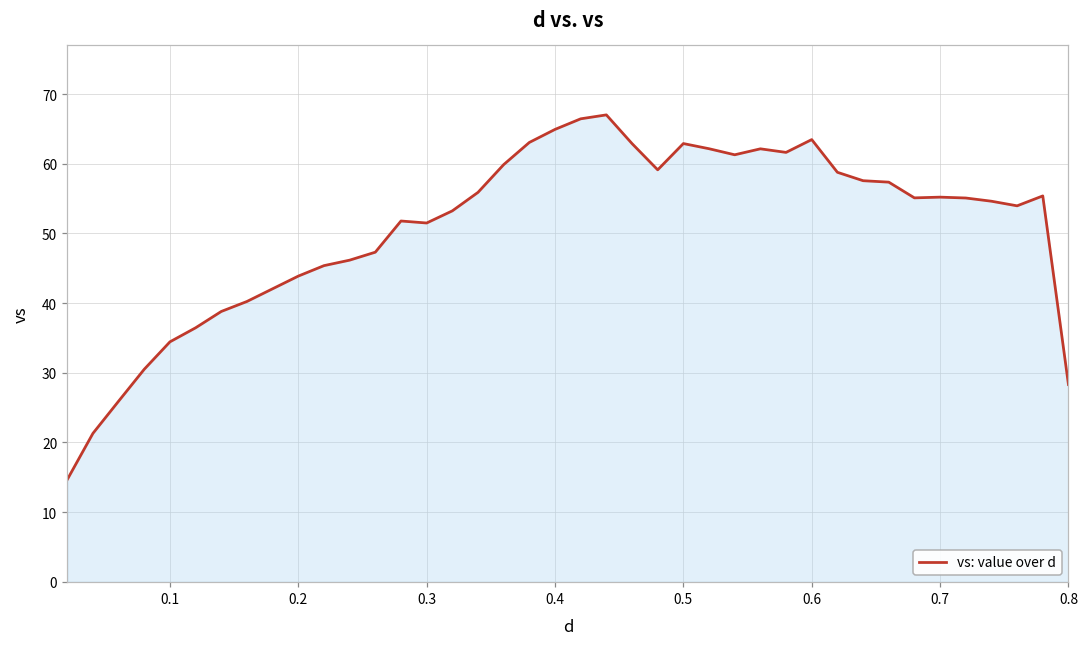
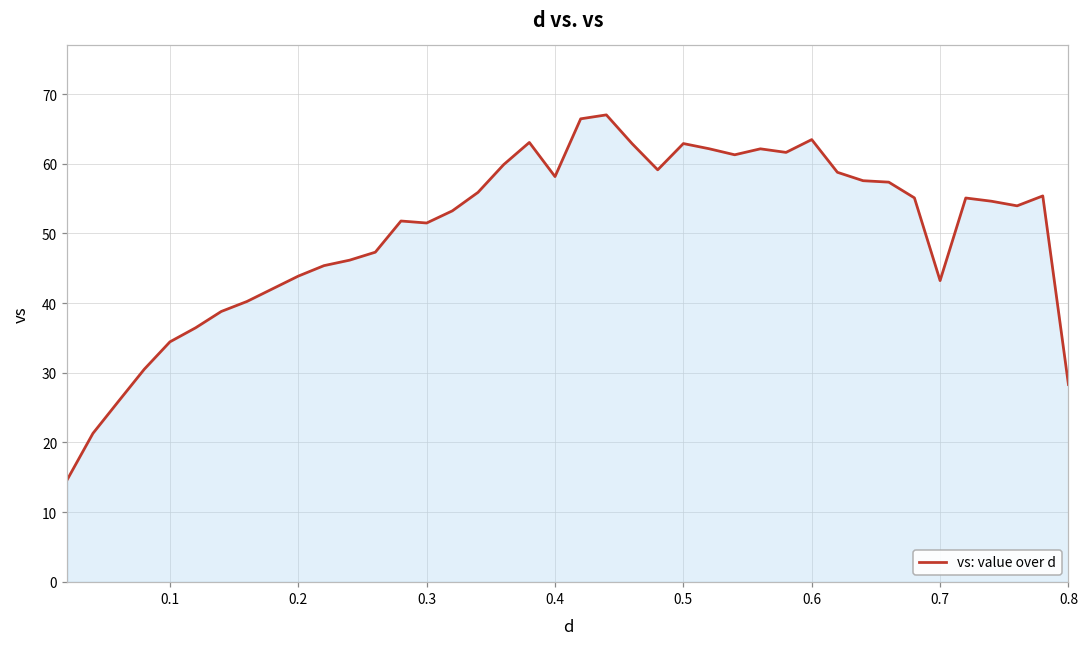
  {
    "0.1": 34,
    "0.2": 44,
    "0.3": 51,
-   "0.4": 65,
+   "0.4": 58,
    "0.5": 63,
    "0.6": 63,
-   "0.7": 55,
+   "0.7": 43,
    "0.8": 28
  }
